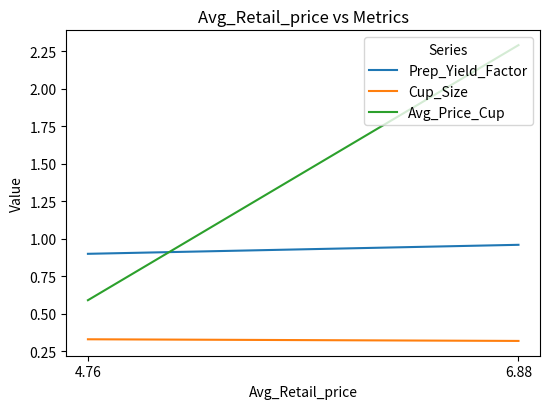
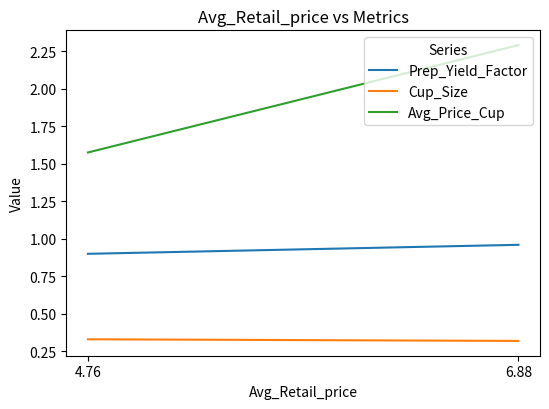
  {
    "Prep_Yield_Factor": {
      "4.76": 0.90,
      "6.88": 0.96
    },
    "Cup_Size": {
      "4.76": 0.33,
      "6.88": 0.32
    },
    "Avg_Price_Cup": {
-     "4.76": 0.59
+     "4.76": 1.58
    }
  }
